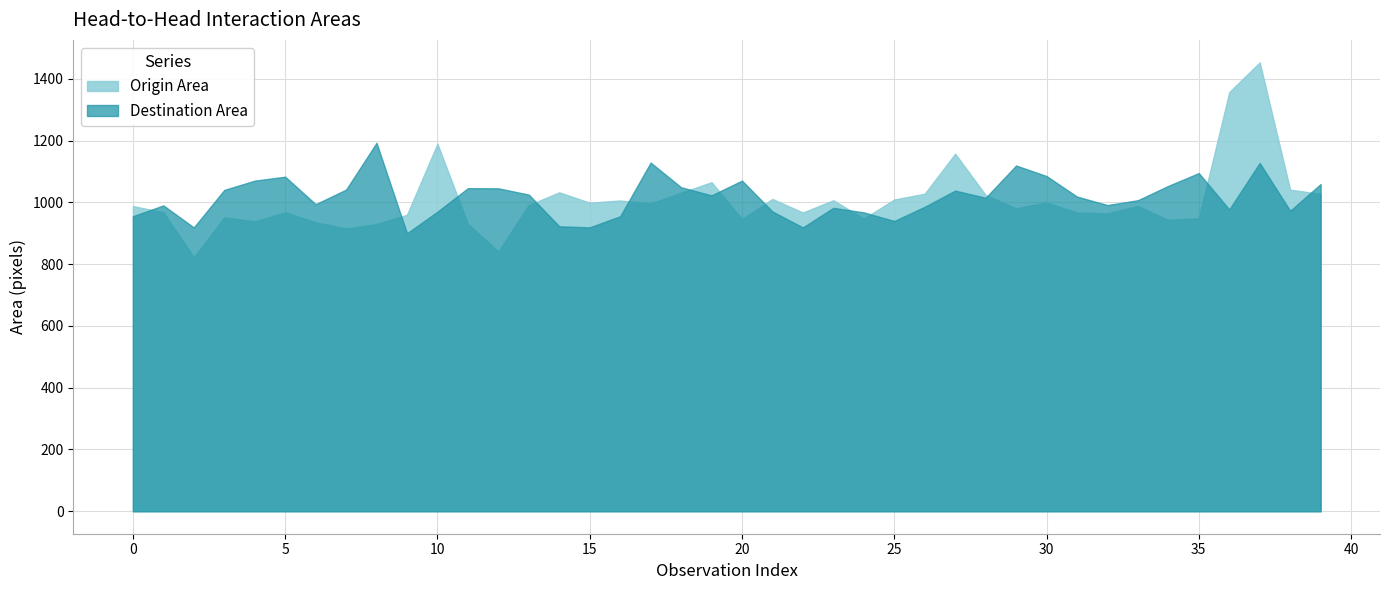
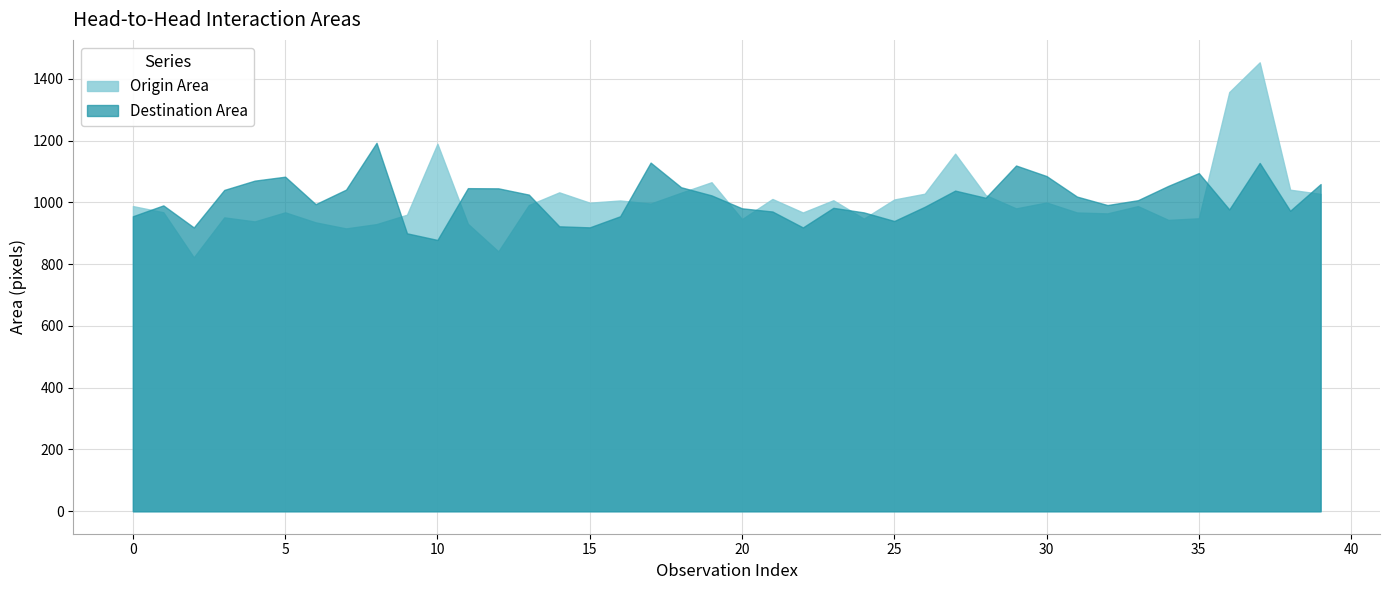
  {
    "Origin Area": {
      "0": 990,
      "5": 970,
      "10": 1190,
      "15": 1000,
      "20": 950,
      "25": 1010,
      "30": 1000,
      "35": 950
    },
    "Destination Area": {
      "0": 960,
      "5": 1080,
-     "10": 970,
+     "10": 880,
      "15": 920,
-     "20": 1070,
+     "20": 980,
      "25": 940,
      "30": 1090,
      "35": 1090
    }
  }
